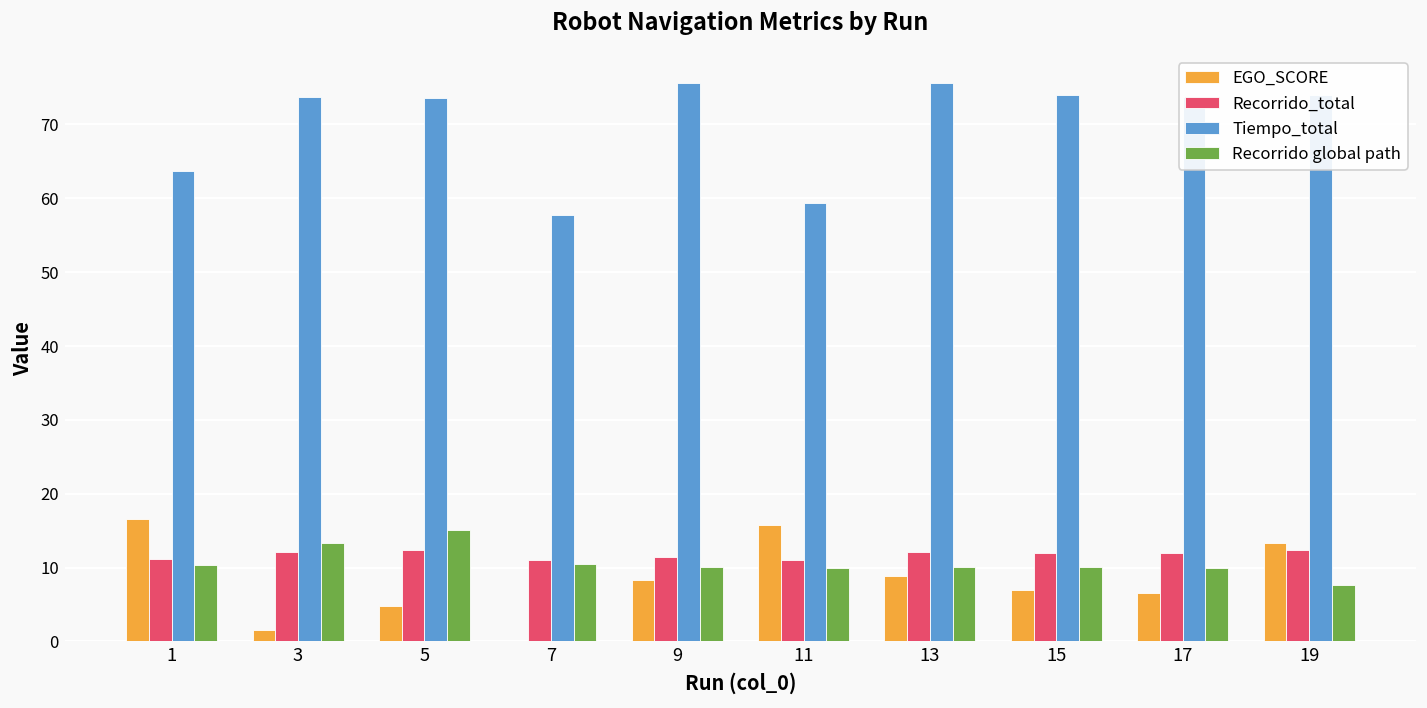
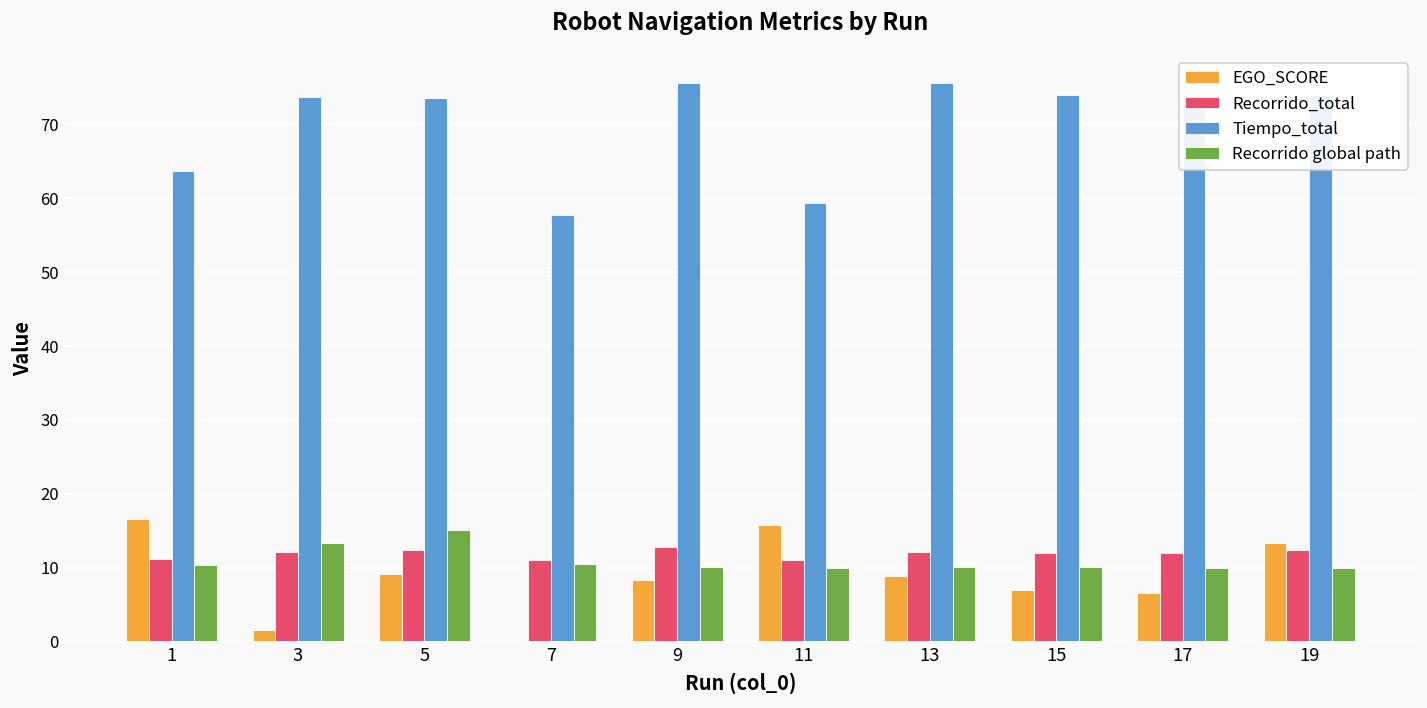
  {
    "EGO_SCORE": {
      "1": 17,
      "3": 2,
-     "5": 5,
+     "5": 9,
      "7": 0,
      "9": 8,
      "11": 16,
      "13": 9,
      "15": 7,
      "17": 7,
      "19": 13
    },
    "Recorrido_total": {
      "1": 11,
      "3": 12,
      "5": 12,
      "7": 11,
-     "9": 11,
+     "9": 13,
      "11": 11,
      "13": 12,
      "15": 12,
      "17": 12,
      "19": 12
    },
    "Tiempo_total": {
      "1": 64,
      "3": 74,
      "5": 74,
      "7": 58,
      "9": 76,
      "11": 59,
      "13": 76,
      "15": 74
    },
    "Recorrido global path": {
      "1": 10,
      "3": 13,
      "5": 15,
      "7": 10,
      "9": 10,
      "11": 10,
      "13": 10,
      "15": 10,
      "17": 10,
-     "19": 8
+     "19": 10
    }
  }
